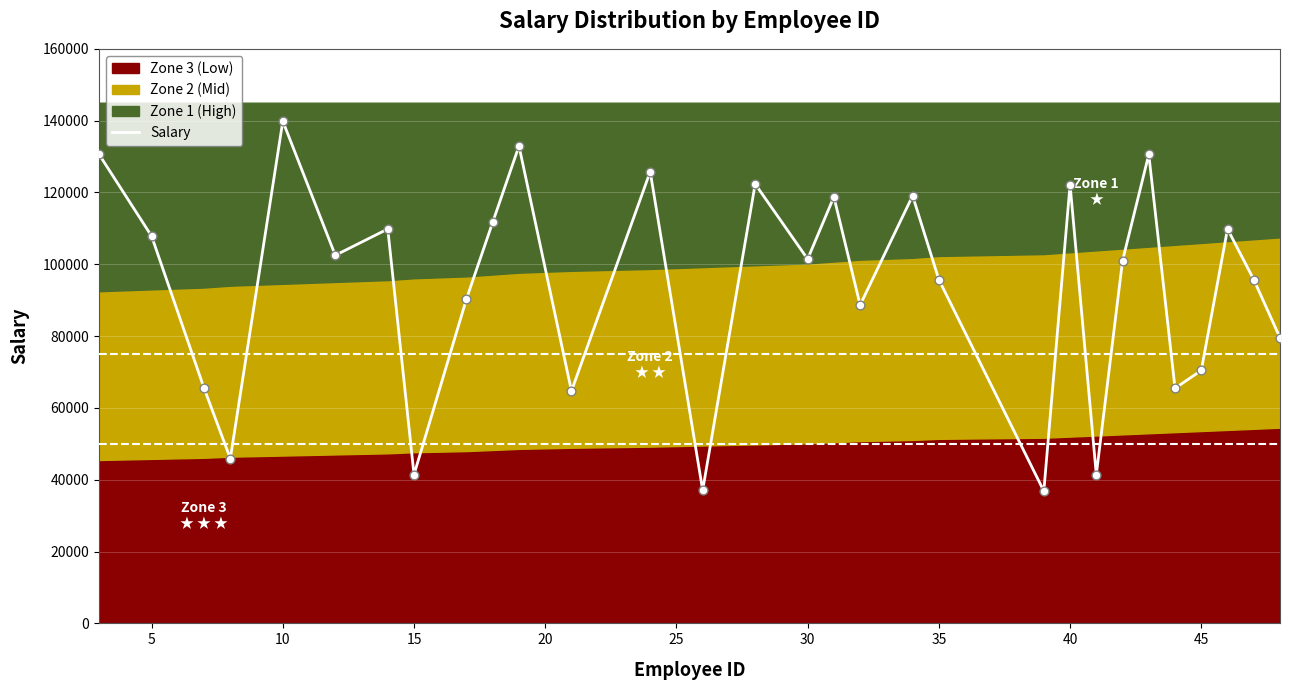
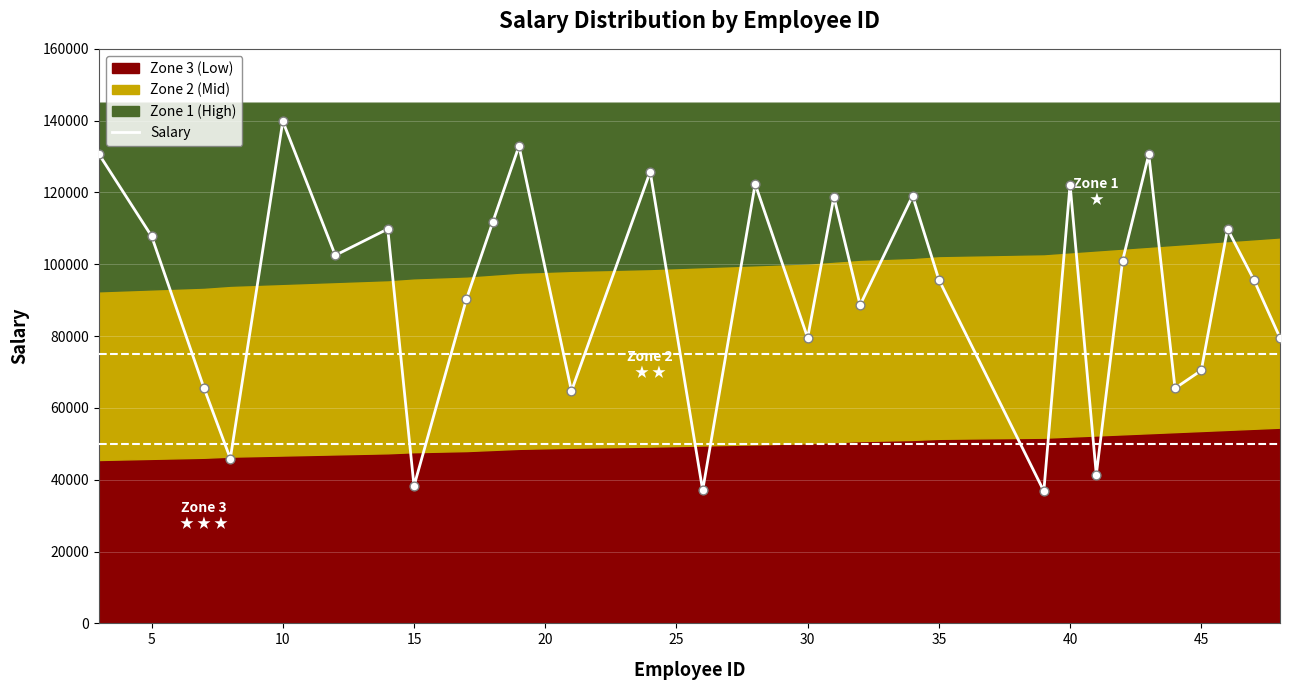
  {
    "Salary": {
      "5": 108000,
      "10": 140000,
-     "15": 41000,
-     "30": 101000,
+     "15": 38000,
+     "30": 80000,
      "35": 96000,
      "45": 70000
    },
    "Zone 1 (High)": {
      "10": 50000,
      "15": 49000,
      "30": 45000,
      "35": 43000,
      "40": 42000,
      "45": 39000
    }
  }
